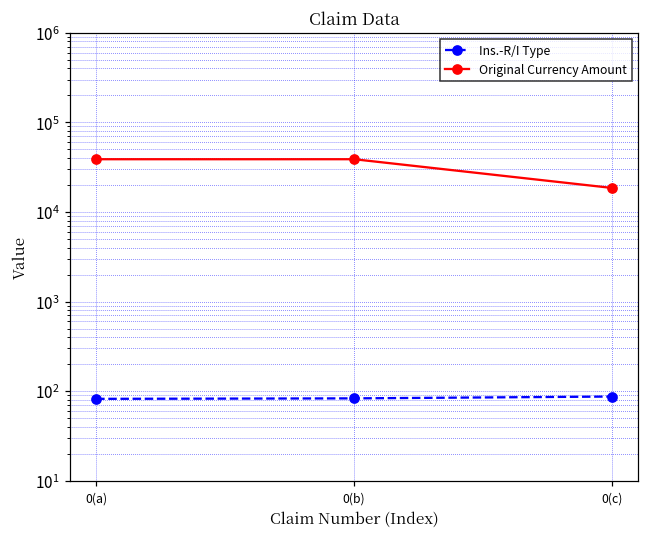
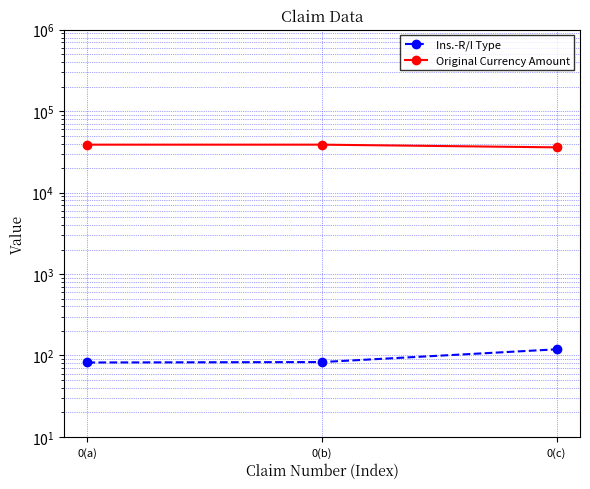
  {
    "Ins.-R/I Type": {
      "0(a)": 80,
      "0(b)": 80,
-     "0(c)": 90
+     "0(c)": 120
    },
    "Original Currency Amount": {
      "0(a)": 40000,
      "0(b)": 40000,
-     "0(c)": 19000
+     "0(c)": 40000
    }
  }
